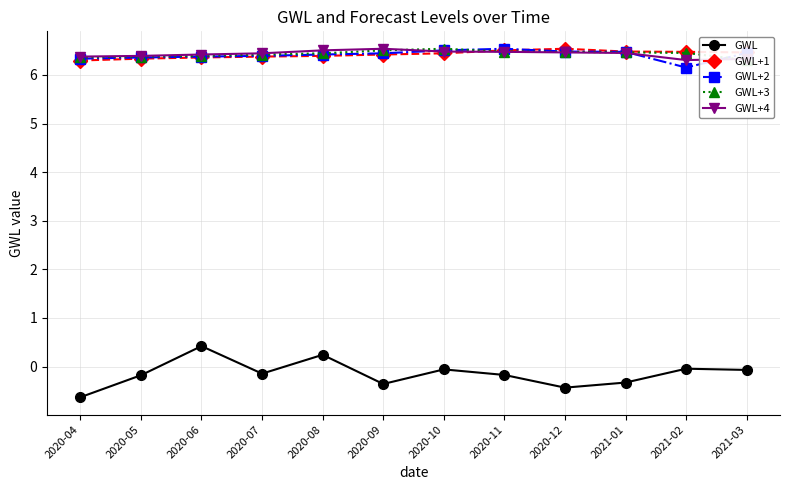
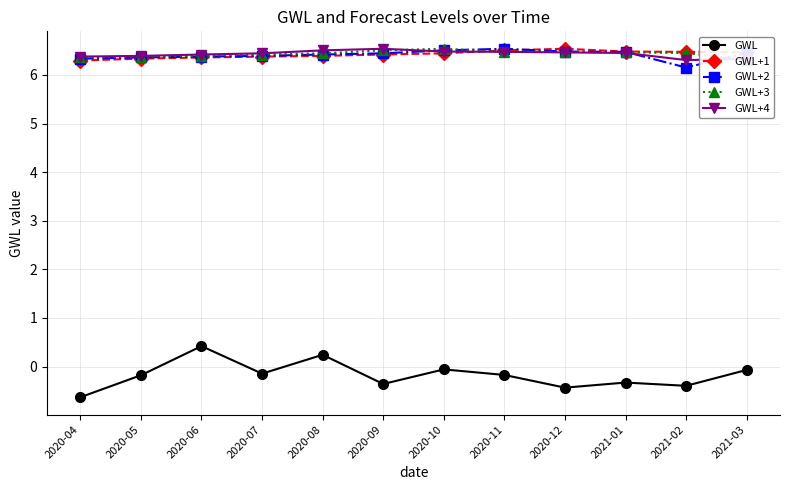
  {
    "GWL": {
      "2020-04": -0.6,
      "2020-05": -0.2,
      "2020-06": 0.4,
      "2020-07": -0.1,
      "2020-08": 0.2,
      "2020-09": -0.4,
      "2020-10": -0.1,
      "2020-11": -0.2,
      "2020-12": -0.4,
      "2021-01": -0.3,
-     "2021-02": 0.0,
+     "2021-02": -0.4,
      "2021-03": -0.1
    },
    "GWL+1": {
      "2020-12": 6.5
    },
    "GWL+2": {
      "2021-02": 6.2
    },
    "GWL+4": {
      "2020-08": 6.5,
      "2021-02": 6.3
    }
  }
